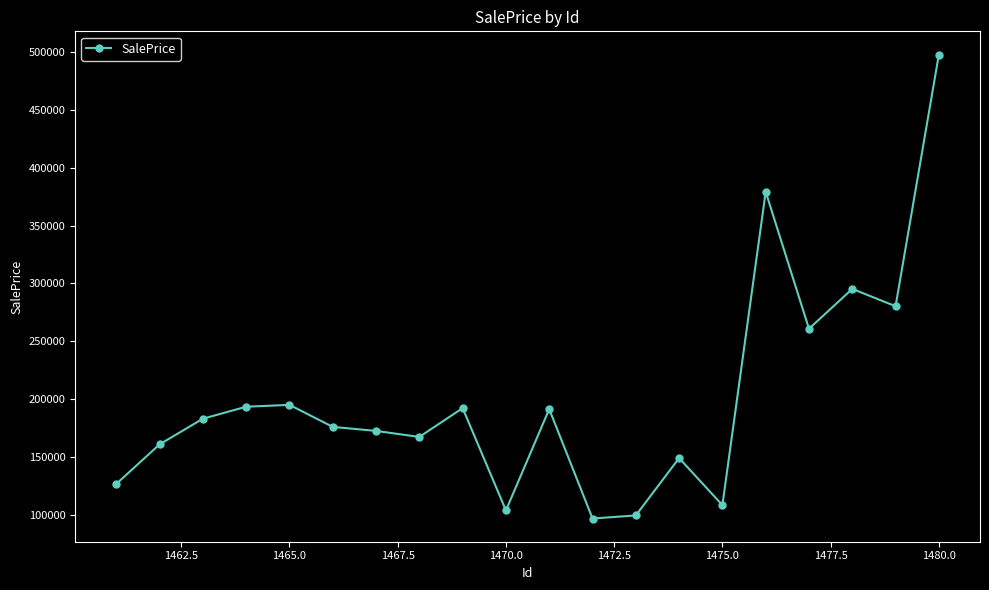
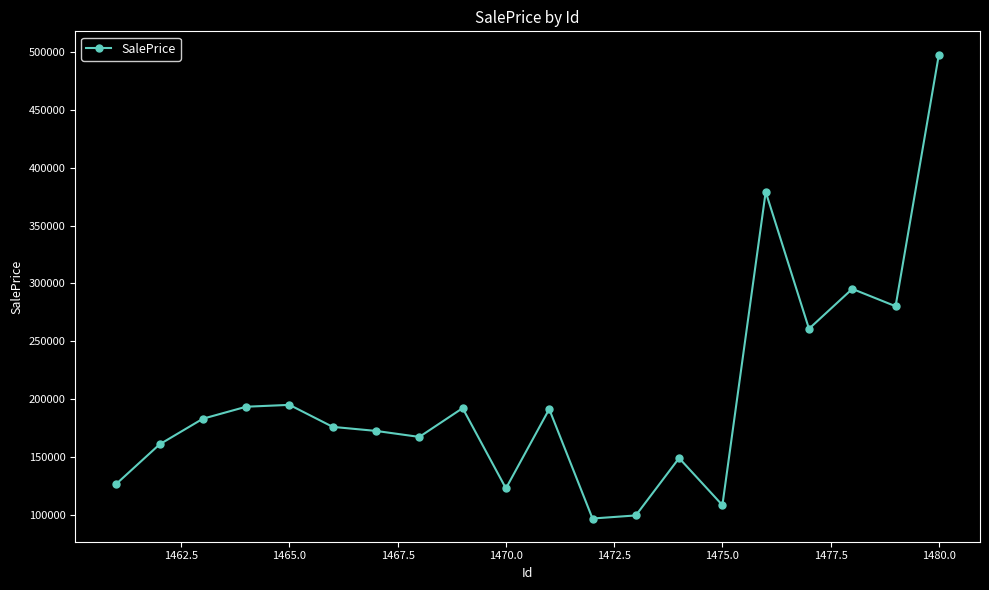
  {
    "1465.0": 195000,
-   "1470.0": 104000,
+   "1470.0": 123000,
    "1475.0": 108000,
    "1480.0": 498000
  }
